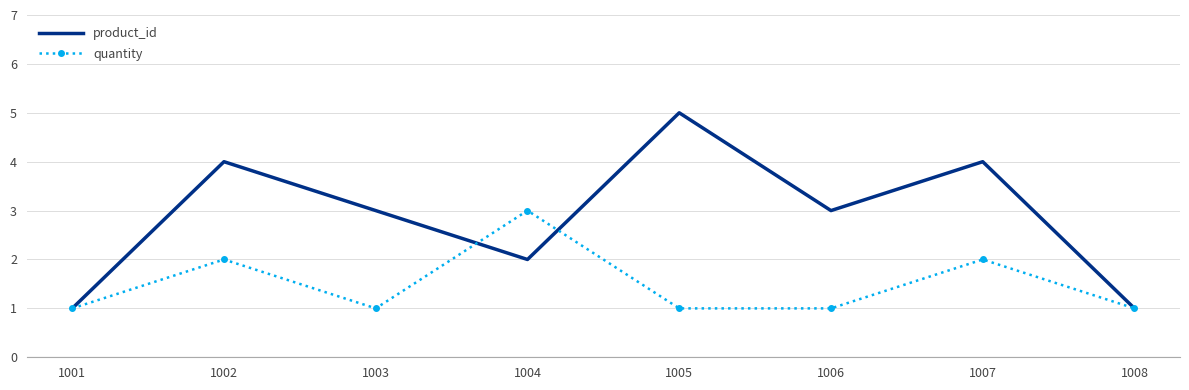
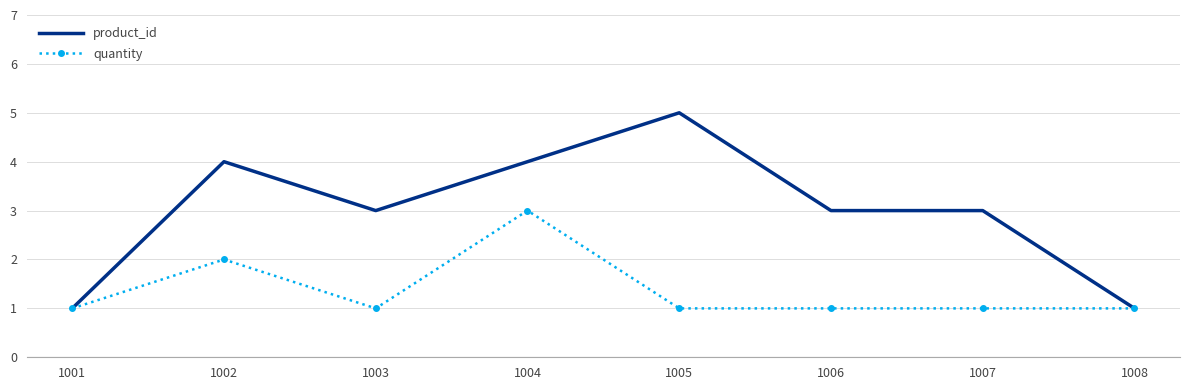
  {
    "product_id": {
      "1002": 4,
      "1003": 3,
-     "1004": 2,
+     "1004": 4,
      "1005": 5,
      "1006": 3,
-     "1007": 4
+     "1007": 3
    },
    "quantity": {
      "1002": 2,
      "1003": 1,
      "1004": 3,
      "1005": 1,
      "1006": 1,
-     "1007": 2
+     "1007": 1
    }
  }
